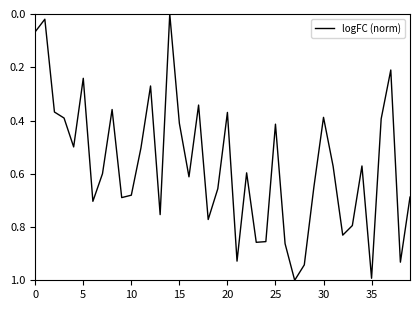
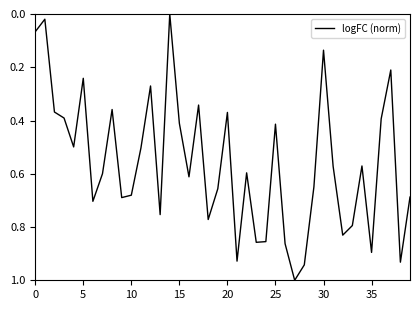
  {
    "0": 0.07,
    "5": 0.24,
    "10": 0.68,
    "15": 0.41,
    "20": 0.37,
    "25": 0.41,
-   "30": 0.39,
-   "35": 0.99
+   "30": 0.14,
+   "35": 0.90
  }
